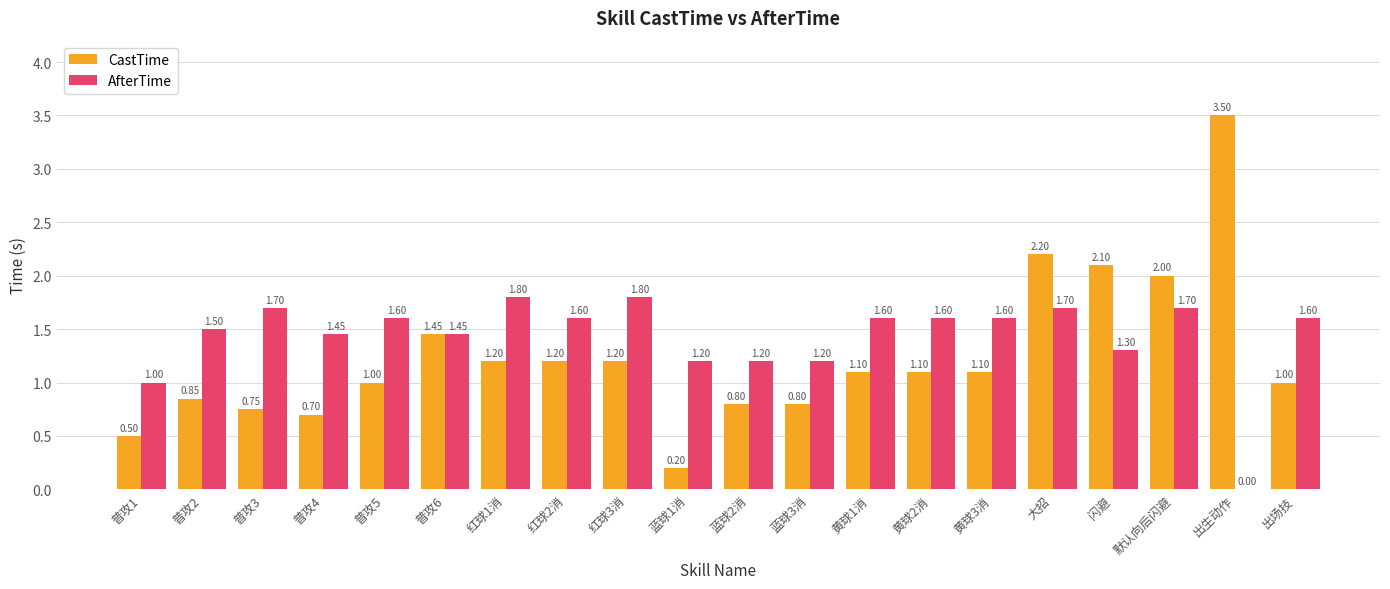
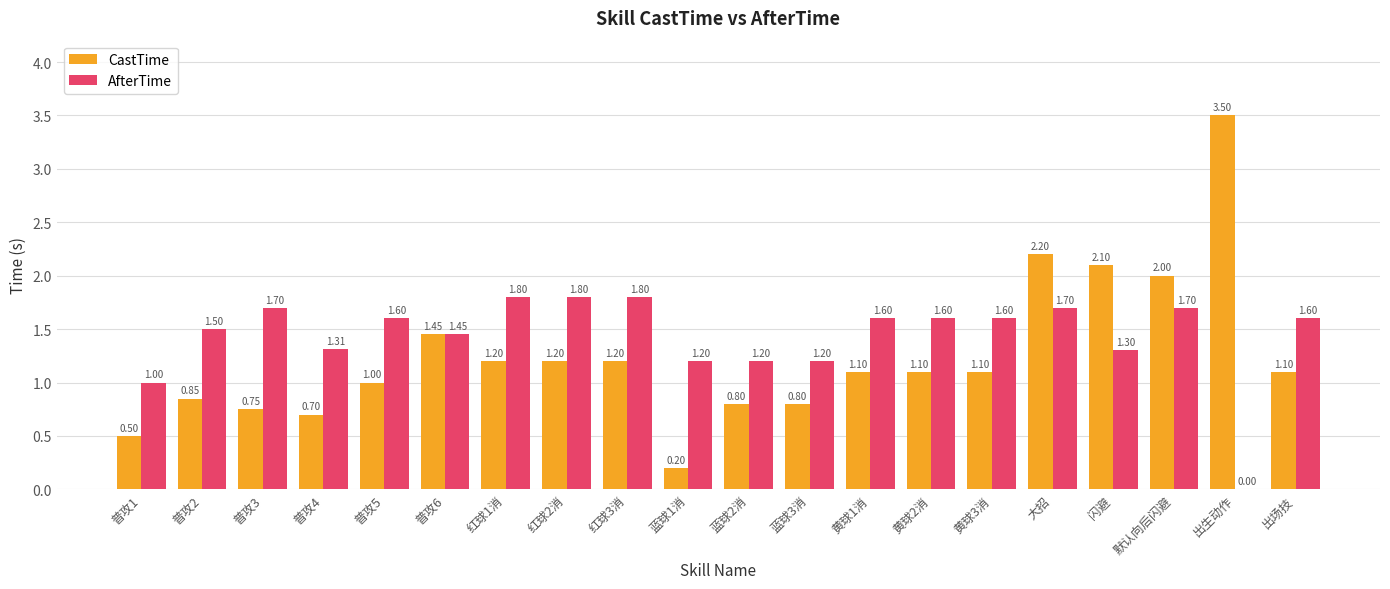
  {
    "CastTime": {
      "普攻1": 0.50,
      "普攻2": 0.85,
      "普攻3": 0.75,
      "普攻4": 0.70,
      "普攻5": 1.00,
      "普攻6": 1.45,
      "红球1消": 1.20,
      "红球2消": 1.20,
      "红球3消": 1.20,
      "蓝球1消": 0.20,
      "蓝球2消": 0.80,
      "蓝球3消": 0.80,
      "黄球1消": 1.10,
      "黄球2消": 1.10,
      "黄球3消": 1.10,
      "大招": 2.20,
      "闪避": 2.10,
      "默认向后闪避": 2.00,
      "出生动作": 3.50,
-     "出场技": 1.00
+     "出场技": 1.10
    },
    "AfterTime": {
      "普攻1": 1.00,
      "普攻2": 1.50,
      "普攻3": 1.70,
-     "普攻4": 1.45,
+     "普攻4": 1.31,
      "普攻5": 1.60,
      "普攻6": 1.45,
      "红球1消": 1.80,
-     "红球2消": 1.60,
+     "红球2消": 1.80,
      "红球3消": 1.80,
      "蓝球1消": 1.20,
      "蓝球2消": 1.20,
      "蓝球3消": 1.20,
      "黄球1消": 1.60,
      "黄球2消": 1.60,
      "黄球3消": 1.60,
      "大招": 1.70,
      "闪避": 1.30,
      "默认向后闪避": 1.70,
      "出生动作": 0.00,
      "出场技": 1.60
    }
  }
